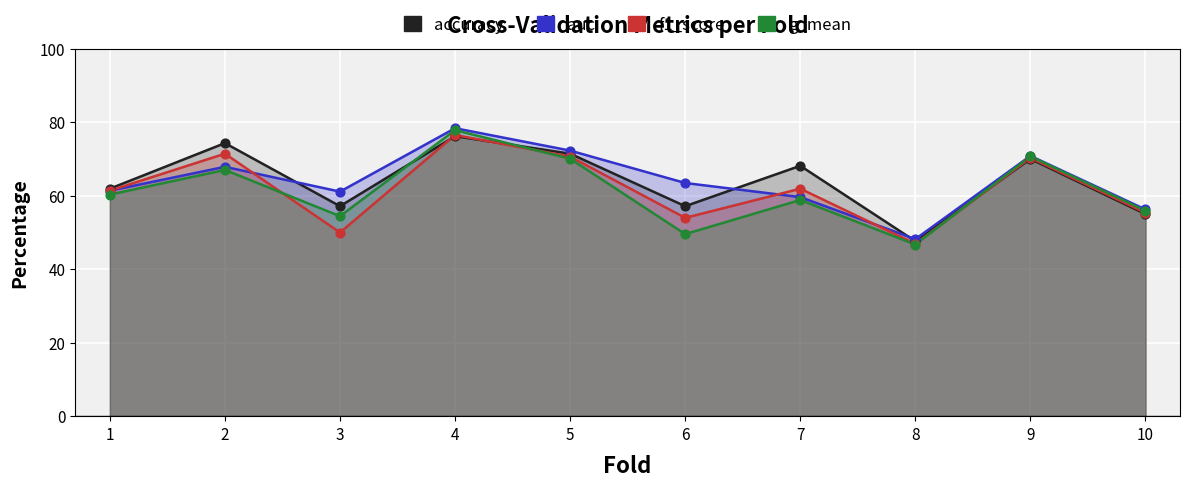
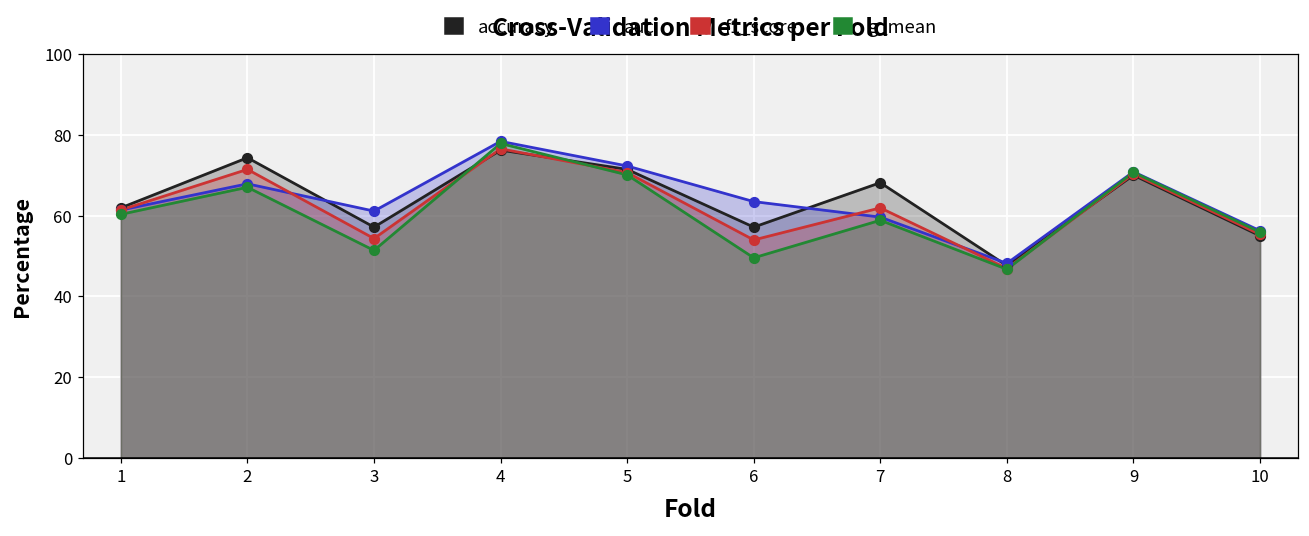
  {
    "accuracy": {
      "2": 74,
      "3": 57,
      "5": 71,
      "6": 57,
      "7": 68
    },
    "auc": {
      "2": 68,
      "3": 61,
      "5": 72,
      "6": 63,
      "7": 60
    },
    "f1_score": {
      "2": 71,
-     "3": 50,
+     "3": 54,
      "6": 54,
      "7": 62
    },
    "g_mean": {
      "1": 60,
      "2": 67,
-     "3": 54,
+     "3": 51,
      "6": 50,
      "7": 59
    }
  }
